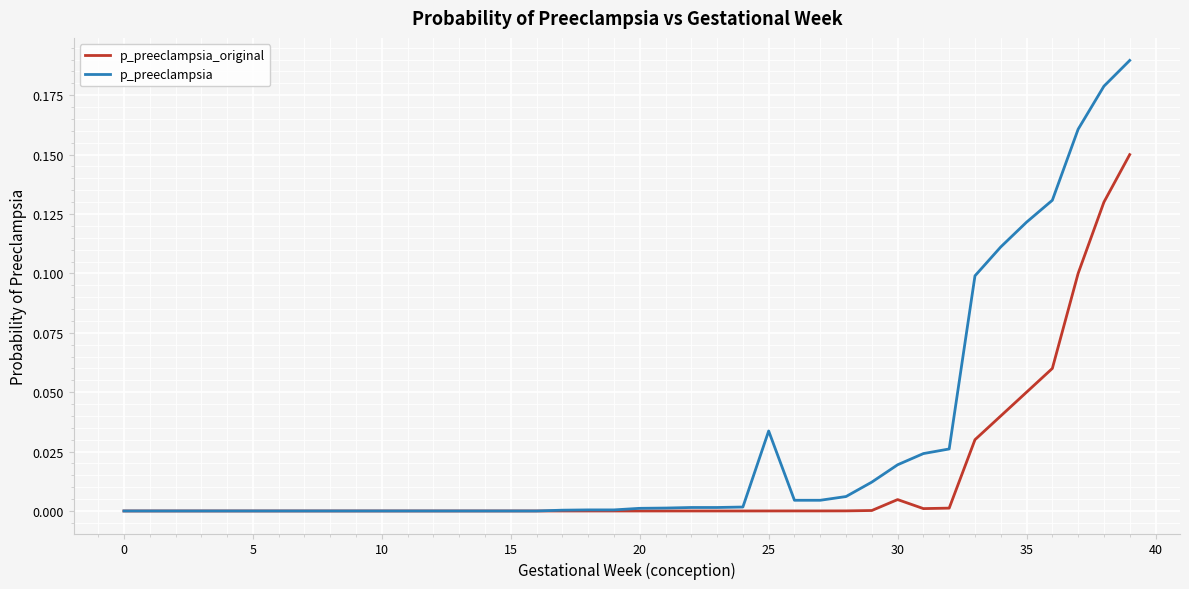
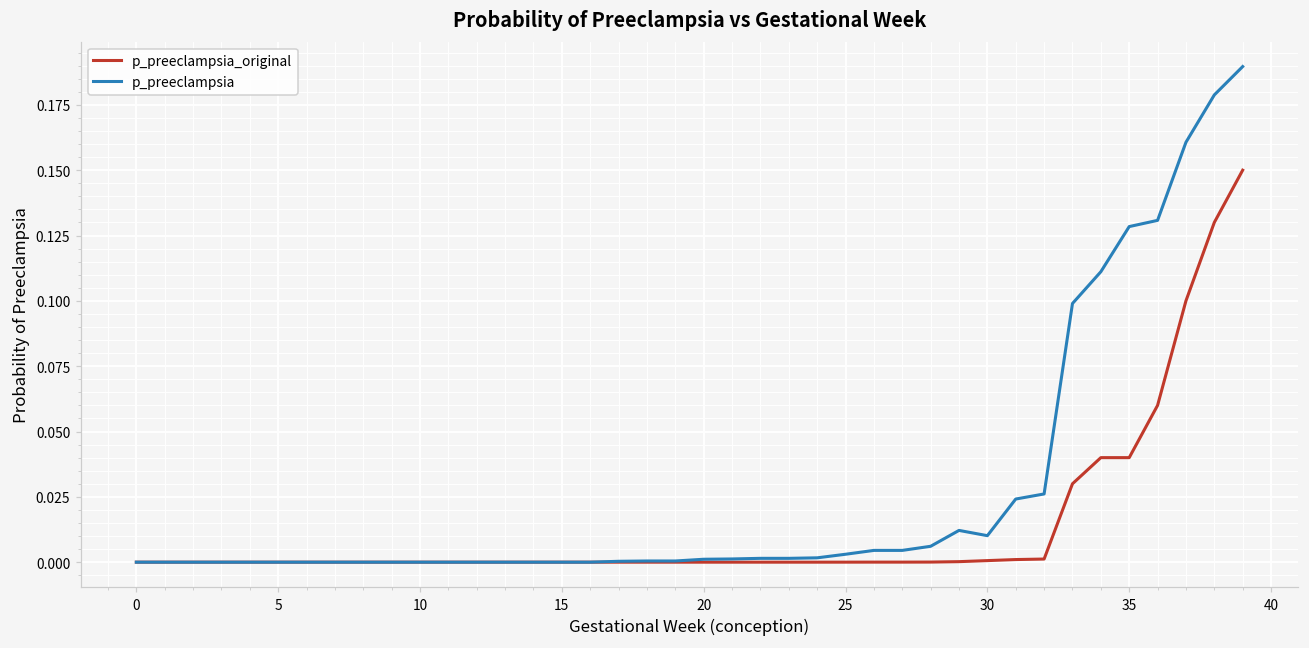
  {
    "p_preeclampsia_original": {
      "20": 0.000,
      "25": 0.000,
-     "30": 0.005,
-     "35": 0.05
+     "30": 0.001,
+     "35": 0.04
    },
    "p_preeclampsia": {
      "20": 0.001,
-     "25": 0.034,
-     "30": 0.019,
-     "35": 0.122
+     "25": 0.003,
+     "30": 0.010,
+     "35": 0.128
    }
  }
